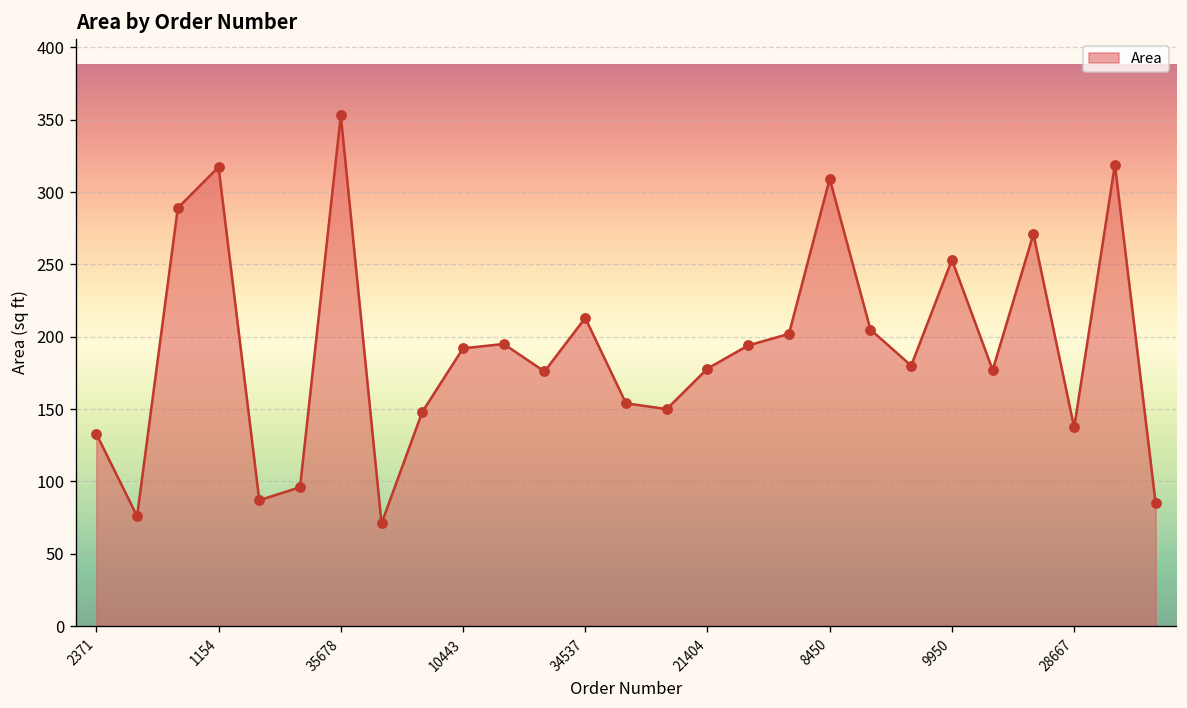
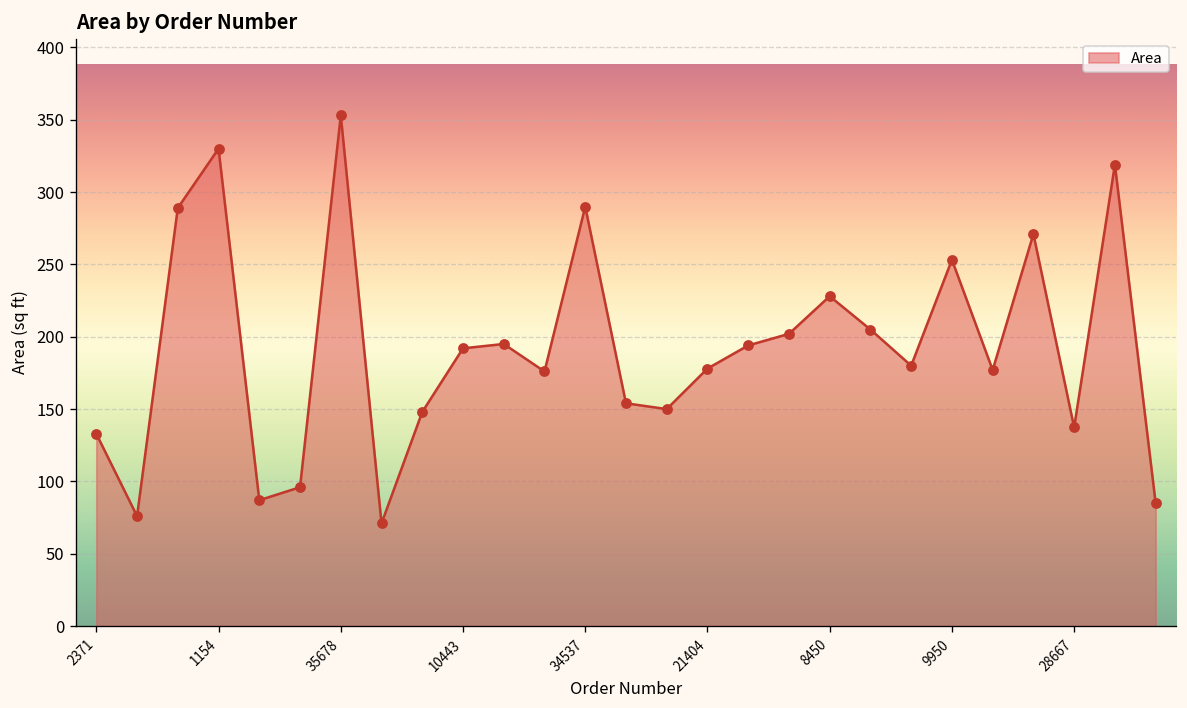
  {
    "2371": 133,
-   "1154": 317,
+   "1154": 330,
    "35678": 353,
    "10443": 192,
-   "34537": 213,
+   "34537": 290,
    "21404": 178,
-   "8450": 309,
+   "8450": 228,
    "9950": 253,
    "28667": 137
  }
